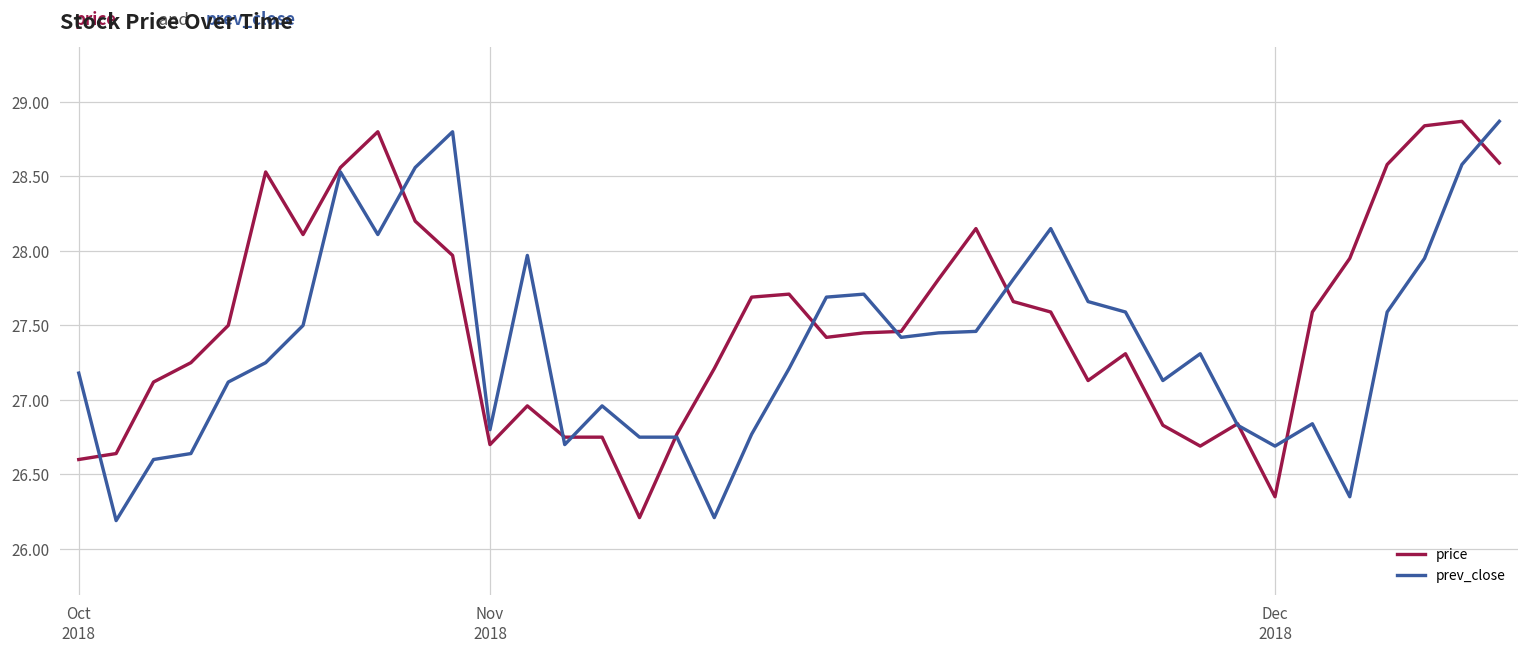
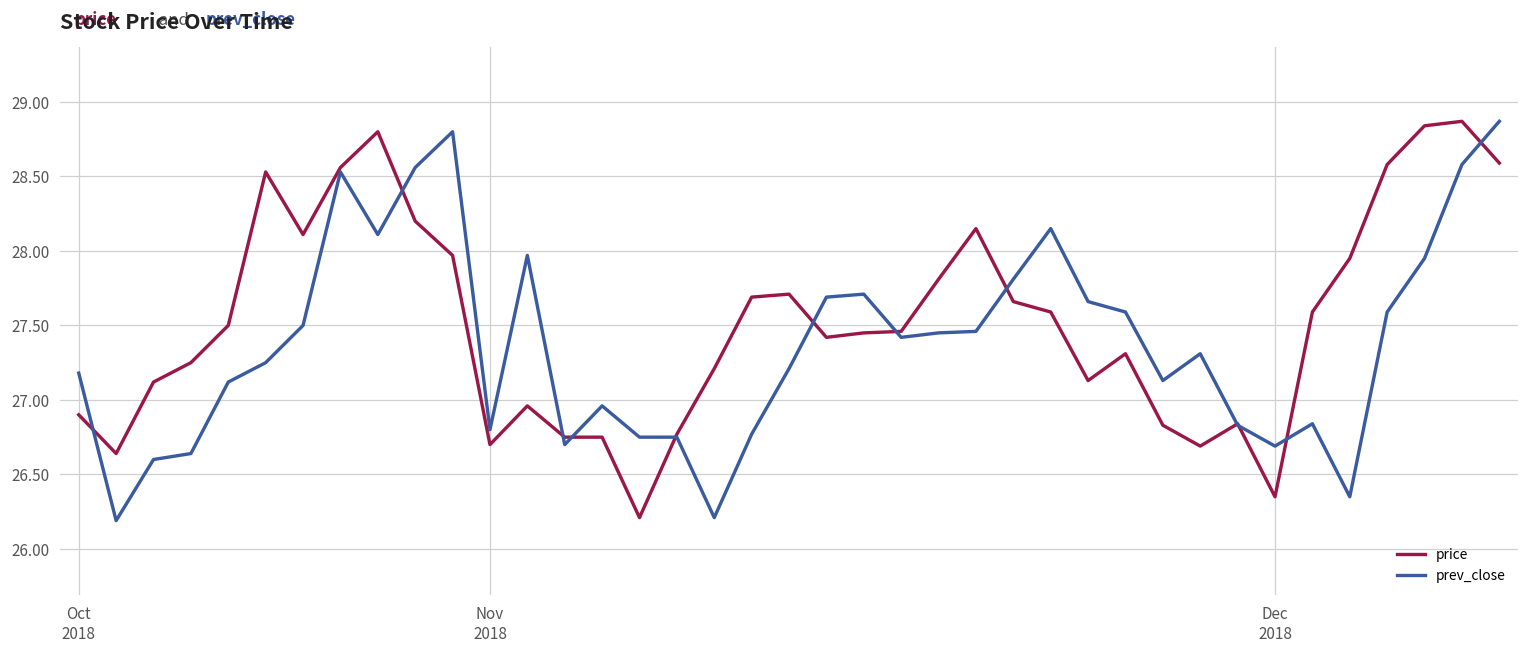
  {
    "price": {
-     "Oct 2018": 26.6,
+     "Oct 2018": 26.9,
      "Nov 2018": 26.7,
      "Dec 2018": 26.35
    },
    "prev_close": {
      "Oct 2018": 27.18,
      "Nov 2018": 26.8,
      "Dec 2018": 26.7
    }
  }
